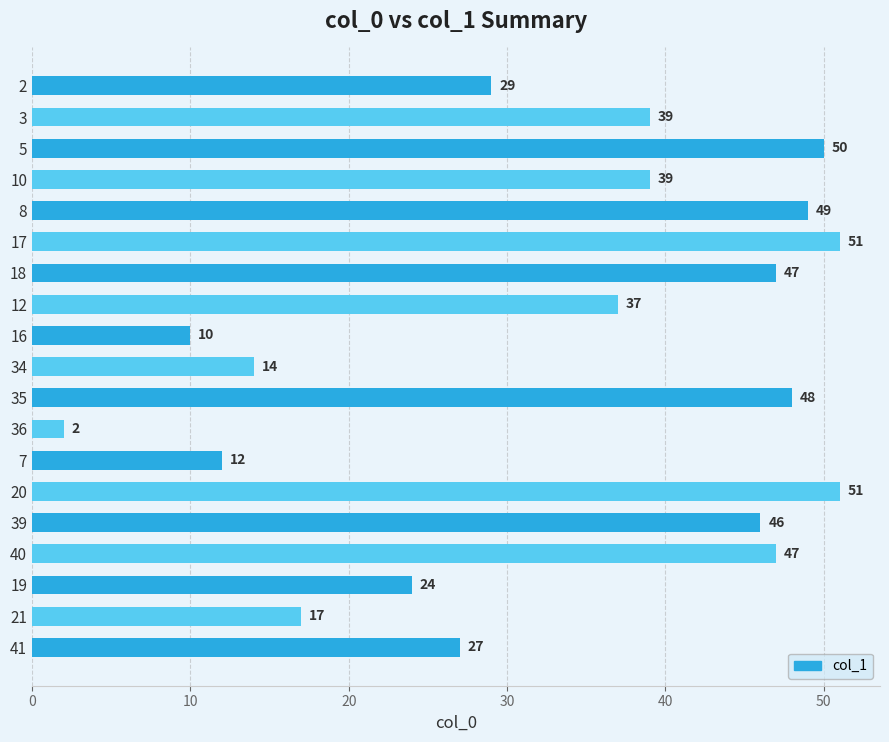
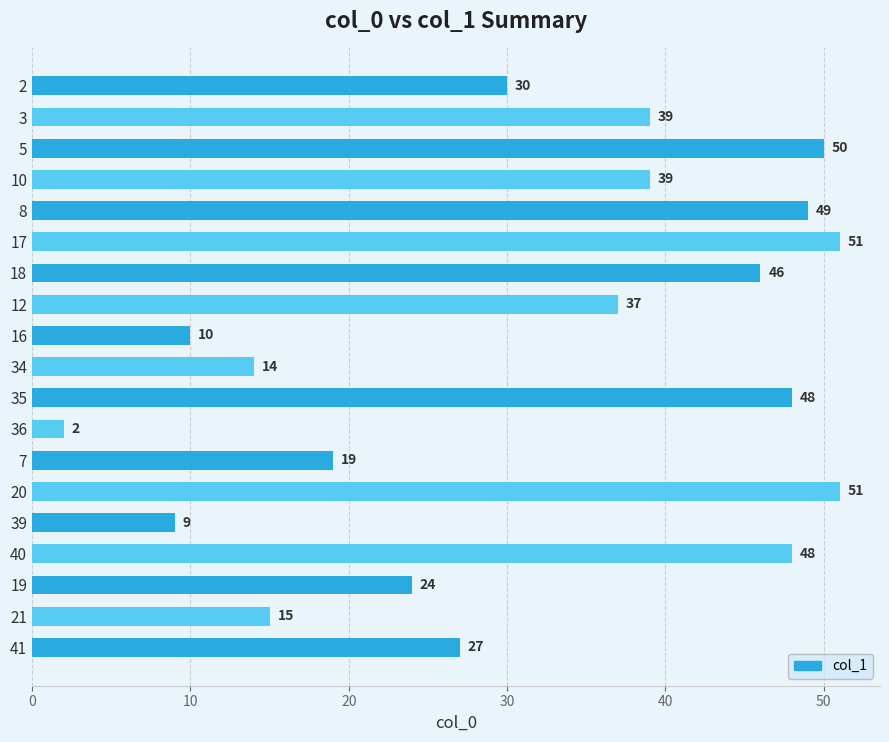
  {
-   "2": 29,
+   "2": 30,
    "3": 39,
    "5": 50,
    "10": 39,
    "8": 49,
    "17": 51,
-   "18": 47,
+   "18": 46,
    "12": 37,
    "16": 10,
    "34": 14,
    "35": 48,
    "36": 2,
-   "7": 12,
+   "7": 19,
    "20": 51,
-   "39": 46,
-   "40": 47,
+   "39": 9,
+   "40": 48,
    "19": 24,
-   "21": 17,
+   "21": 15,
    "41": 27
  }
